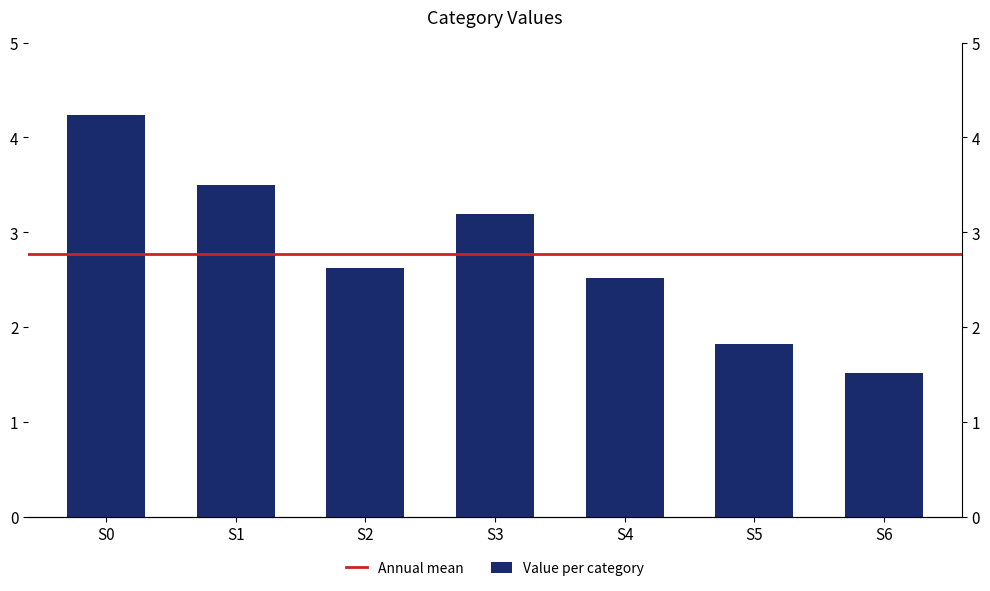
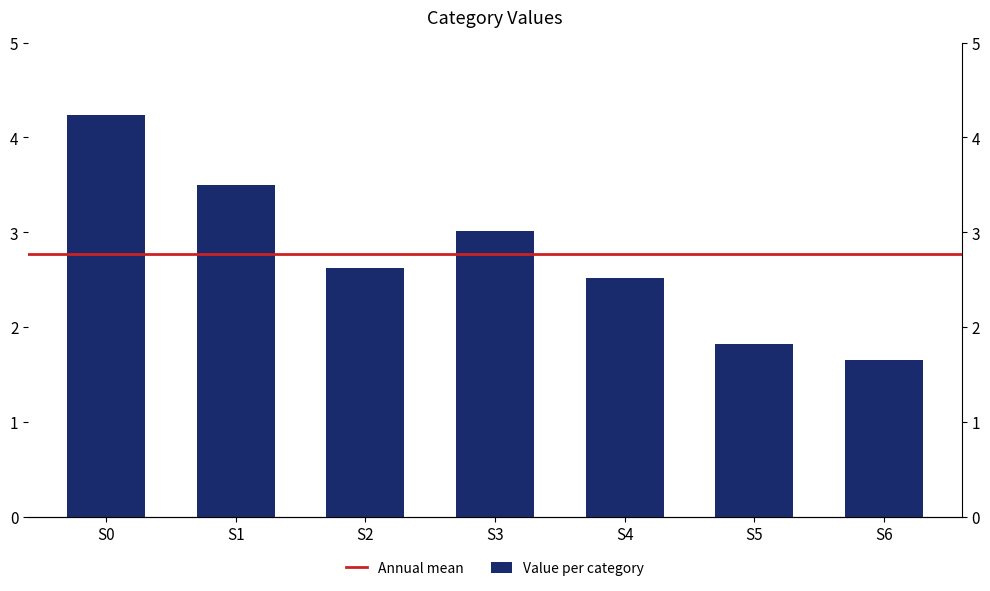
  {
    "S0": 4.2,
    "S1": 3.5,
    "S2": 2.6,
-   "S3": 3.2,
+   "S3": 3.0,
    "S4": 2.5,
    "S5": 1.8,
-   "S6": 1.5
+   "S6": 1.7
  }
